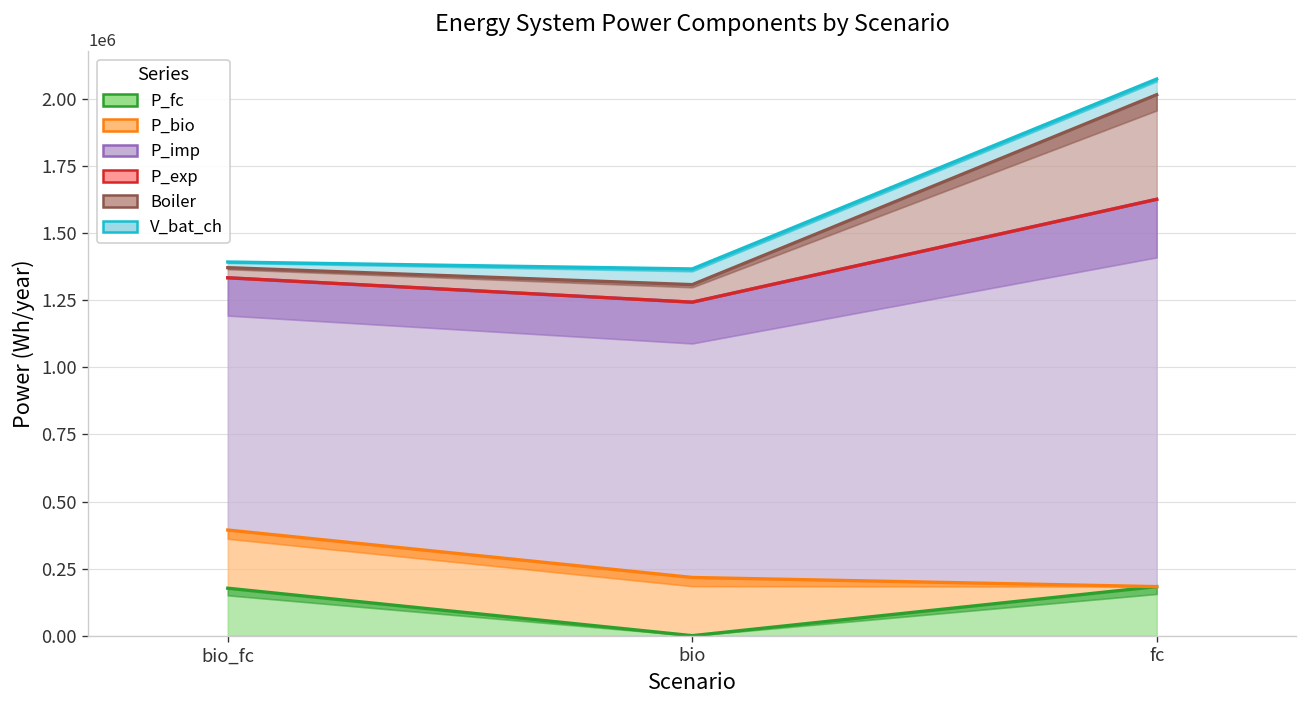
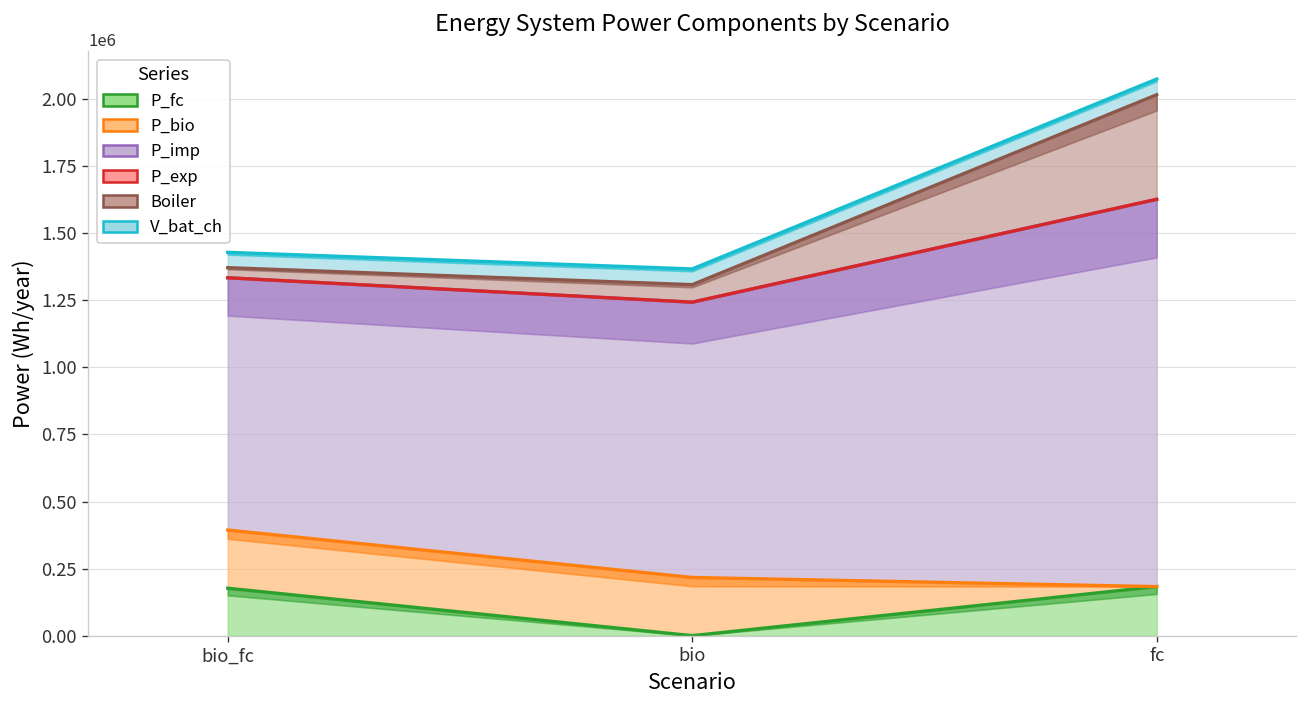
  {
    "P_fc": {
      "bio_fc": 180000,
      "bio": 0
    },
    "V_bat_ch": {
-     "bio_fc": 20000,
+     "bio_fc": 60000,
      "bio": 60000,
      "fc": 60000
    }
  }
